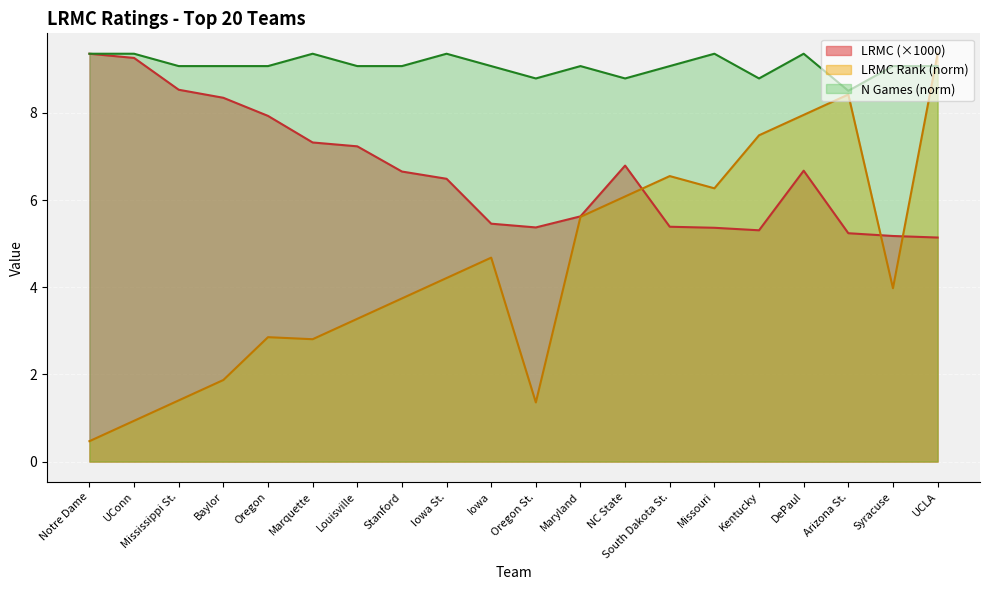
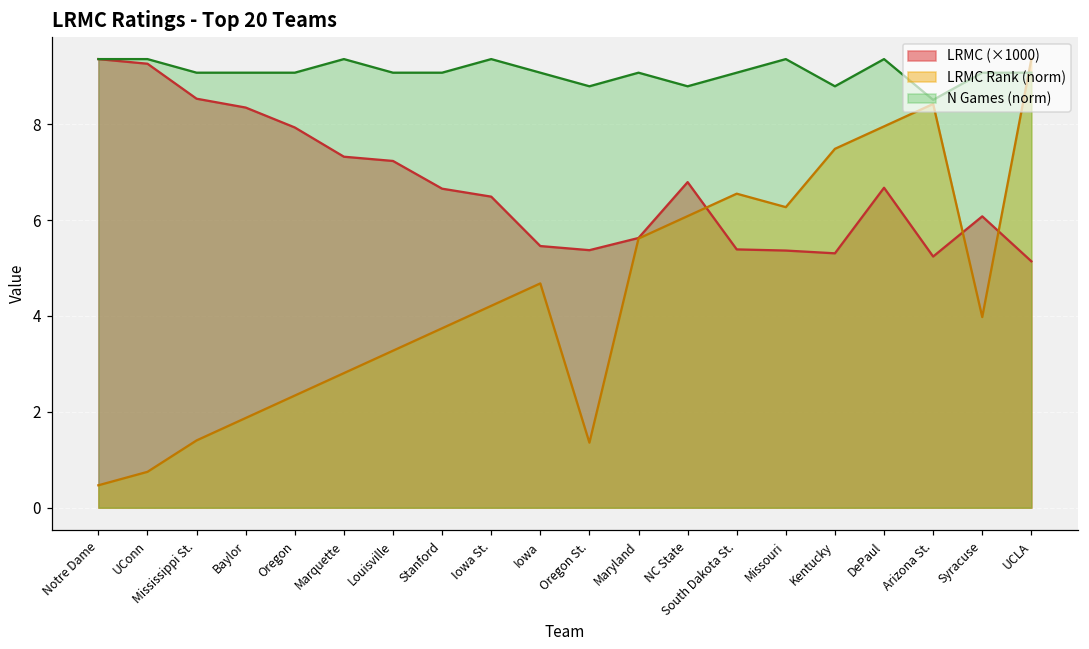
  {
    "LRMC (×1000)": {
      "UConn": 9.3,
      "Mississippi St.": 8.5,
      "Baylor": 8.3,
      "Oregon": 7.9,
      "Marquette": 7.3,
      "Louisville": 7.2,
      "Stanford": 6.7,
      "Iowa St.": 6.5,
      "Iowa": 5.5,
      "Oregon St.": 5.4,
      "NC State": 6.8,
      "South Dakota St.": 5.4,
      "Missouri": 5.4,
      "Kentucky": 5.3,
      "DePaul": 6.7,
      "Arizona St.": 5.2,
-     "Syracuse": 5.2,
+     "Syracuse": 6.1,
      "UCLA": 5.1
    },
    "LRMC Rank (norm)": {
      "Notre Dame": 0.5,
-     "UConn": 0.9,
+     "UConn": 0.7,
      "Mississippi St.": 1.4,
      "Baylor": 1.9,
-     "Oregon": 2.9,
+     "Oregon": 2.3,
      "Marquette": 2.8,
      "Louisville": 3.3,
      "Stanford": 3.7,
      "Iowa St.": 4.2,
      "Iowa": 4.7,
      "Oregon St.": 1.4,
      "NC State": 6.1,
      "South Dakota St.": 6.6,
      "Missouri": 6.3,
      "Kentucky": 7.5,
      "DePaul": 8.0,
      "Syracuse": 4.0
    },
    "N Games (norm)": {
      "UConn": 9.4,
      "Mississippi St.": 9.1,
      "Baylor": 9.1,
      "Oregon": 9.1,
      "Marquette": 9.4,
      "Louisville": 9.1,
      "Stanford": 9.1,
      "Iowa St.": 9.4,
      "Iowa": 9.1,
      "Oregon St.": 8.8,
      "Maryland": 9.1,
      "NC State": 8.8,
      "South Dakota St.": 9.1,
      "Missouri": 9.4,
      "Kentucky": 8.8,
      "DePaul": 9.4
    }
  }
